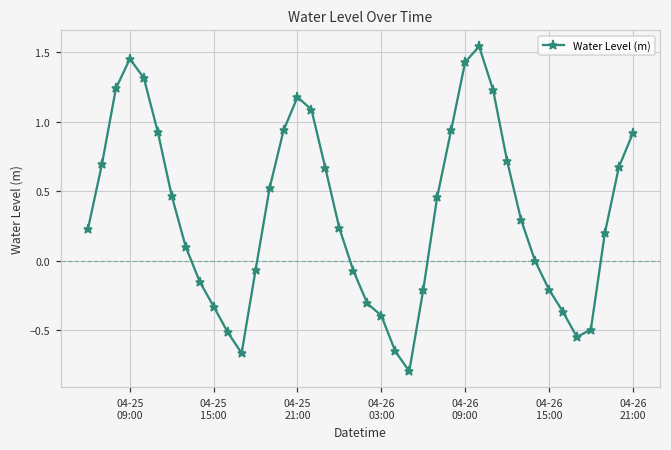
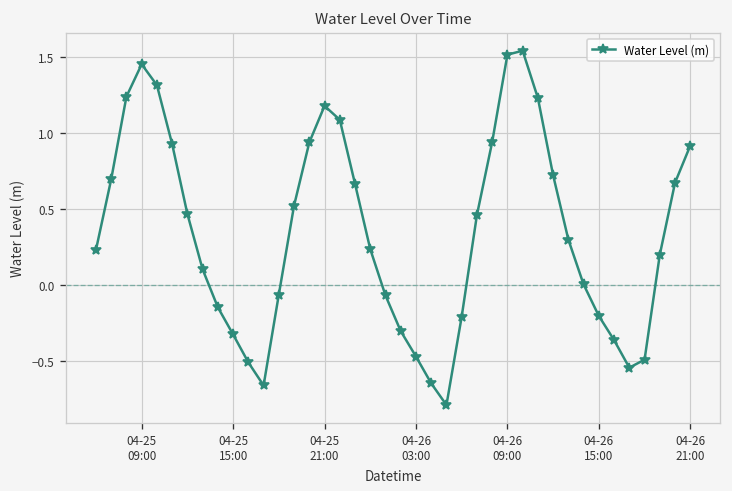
  {
    "04-25 09:00": 1.45,
    "04-25 15:00": -0.33,
    "04-25 21:00": 1.18,
-   "04-26 03:00": -0.39,
-   "04-26 09:00": 1.43,
+   "04-26 03:00": -0.47,
+   "04-26 09:00": 1.52,
    "04-26 15:00": -0.21,
    "04-26 21:00": 0.92
  }
